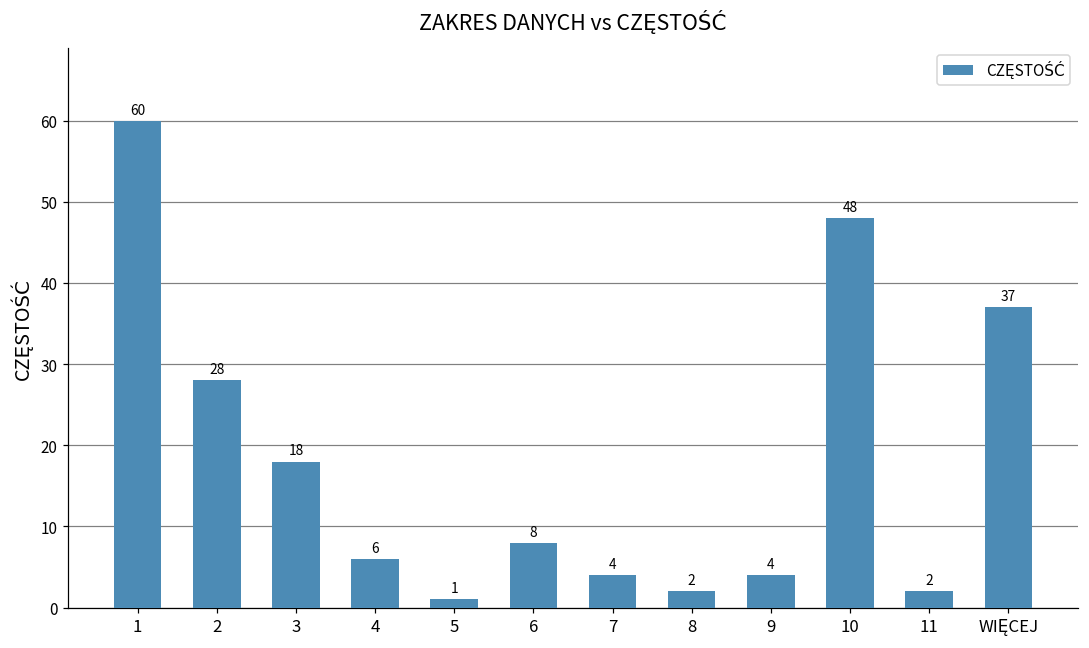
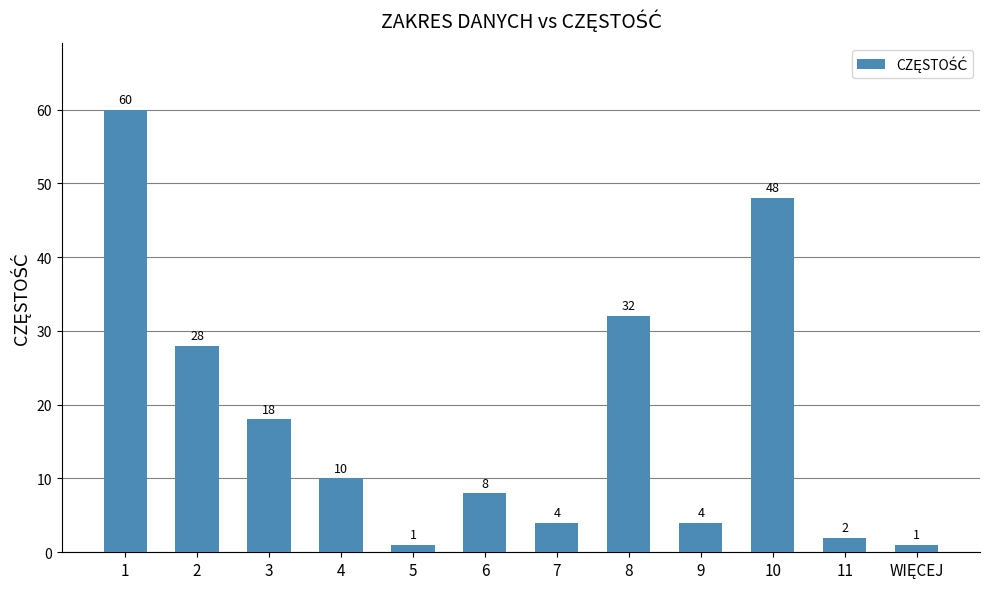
  {
    "1": 60,
    "2": 28,
    "3": 18,
-   "4": 6,
+   "4": 10,
    "5": 1,
    "6": 8,
    "7": 4,
-   "8": 2,
+   "8": 32,
    "9": 4,
    "10": 48,
    "11": 2,
-   "WIĘCEJ": 37
+   "WIĘCEJ": 1
  }
